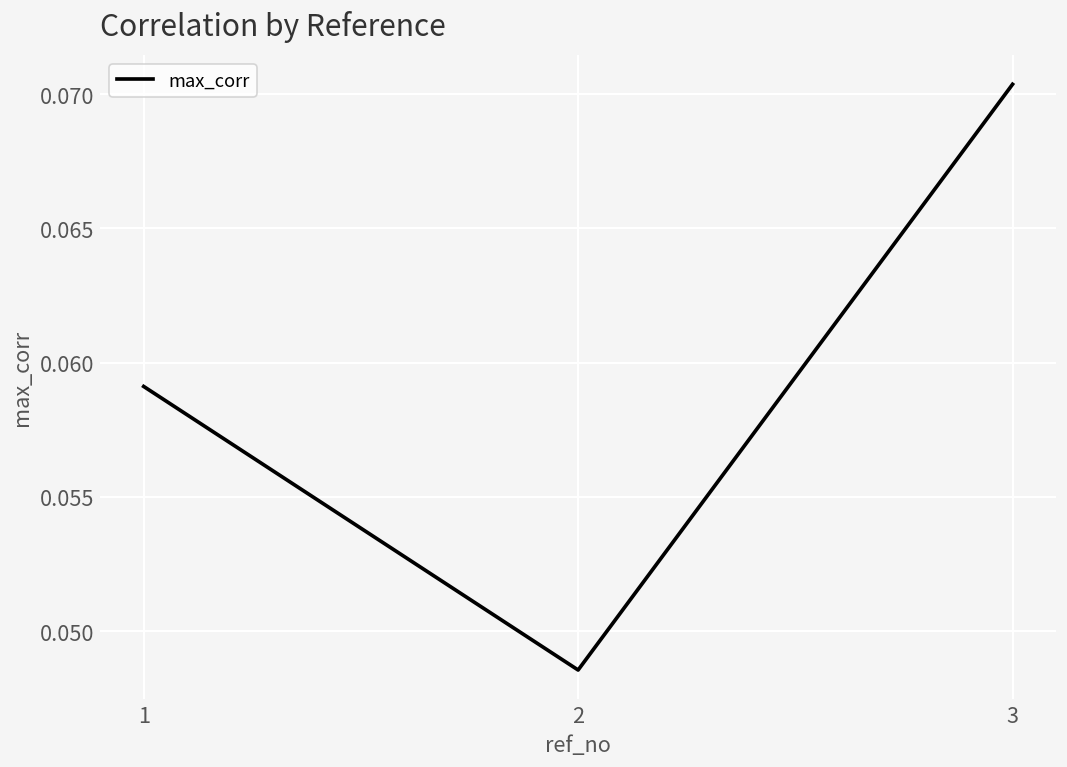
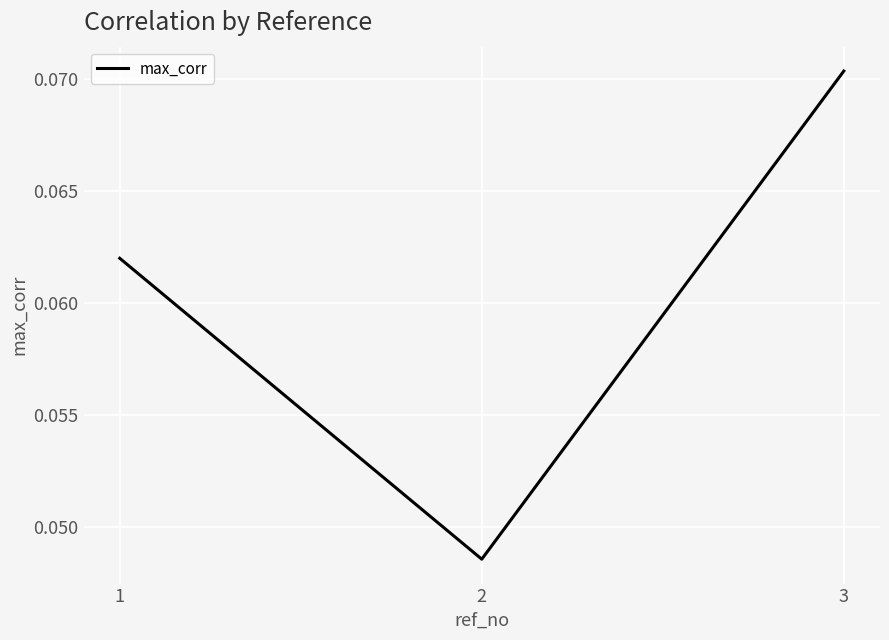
  {
-   "1": 0.0591,
+   "1": 0.0620,
    "2": 0.0486,
    "3": 0.0704
  }
